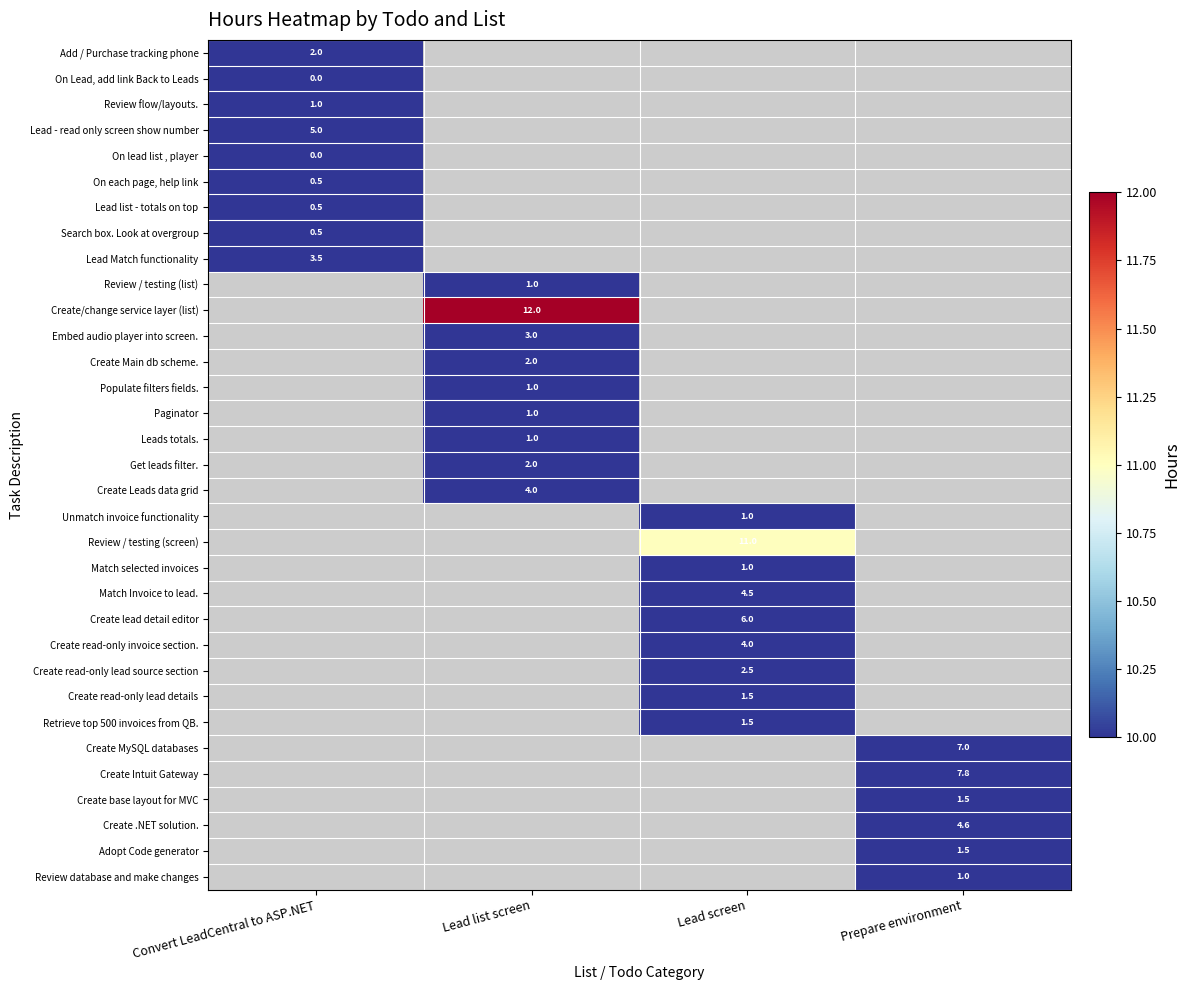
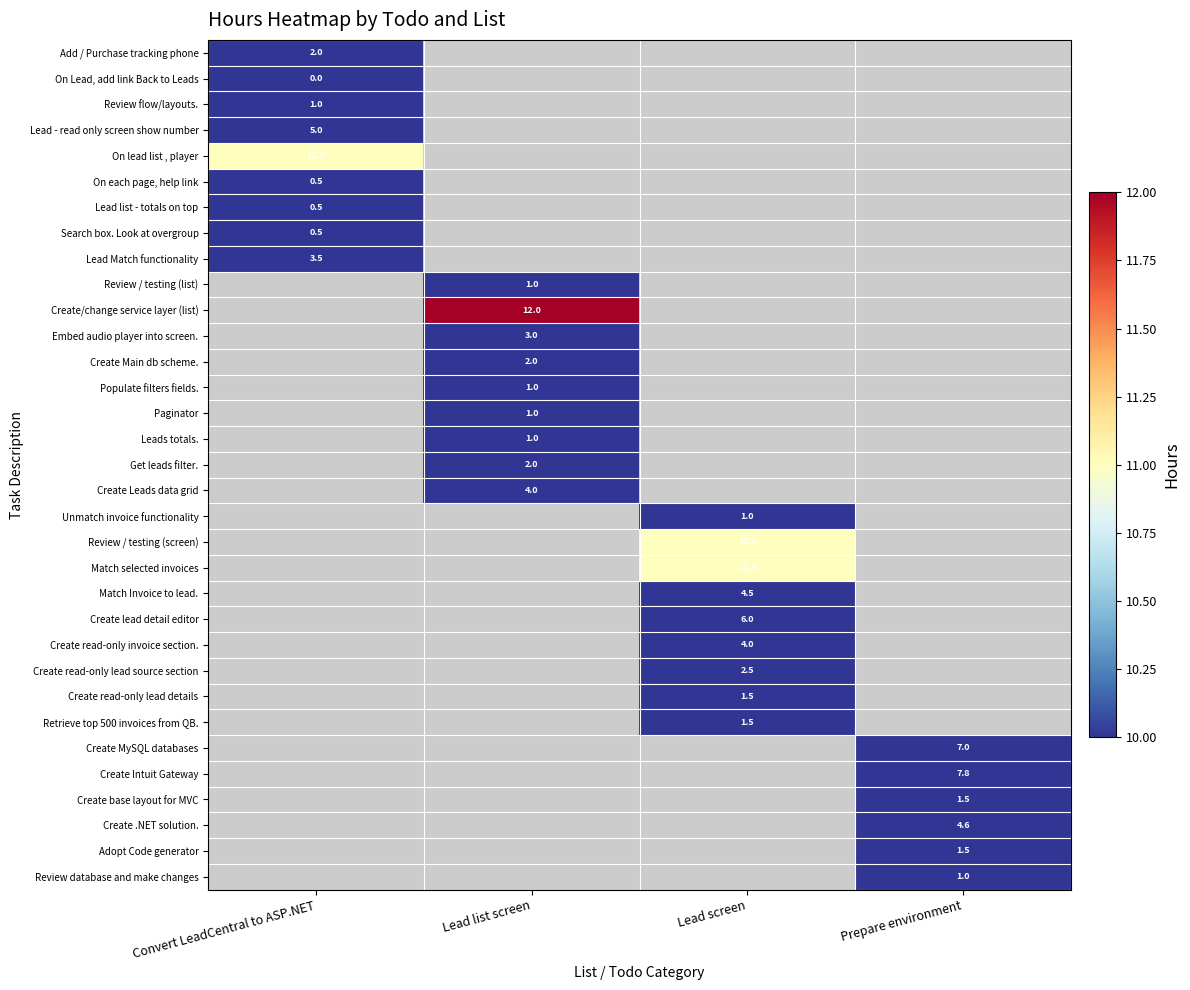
  {
    "Add / Purchase tracking phone": {
      "Convert LeadCentral to ASP.NET": 2.0
    },
    "On Lead, add link Back to Leads": {
      "Convert LeadCentral to ASP.NET": 0.0
    },
    "Review flow/layouts.": {
      "Convert LeadCentral to ASP.NET": 1.0
    },
    "Lead - read only screen show number": {
      "Convert LeadCentral to ASP.NET": 5.0
    },
    "On lead list , player": {
-     "Convert LeadCentral to ASP.NET": 0.0
+     "Convert LeadCentral to ASP.NET": 11.0
    },
    "On each page, help link": {
      "Convert LeadCentral to ASP.NET": 0.5
    },
    "Lead list - totals on top": {
      "Convert LeadCentral to ASP.NET": 0.5
    },
    "Search box. Look at overgroup": {
      "Convert LeadCentral to ASP.NET": 0.5
    },
    "Lead Match functionality": {
      "Convert LeadCentral to ASP.NET": 3.5
    },
    "Review / testing (list)": {
      "Lead list screen": 1.0
    },
    "Create/change service layer (list)": {
      "Lead list screen": 12.0
    },
    "Embed audio player into screen.": {
      "Lead list screen": 3.0
    },
    "Create Main db scheme.": {
      "Lead list screen": 2.0
    },
    "Populate filters fields.": {
      "Lead list screen": 1.0
    },
    "Paginator": {
      "Lead list screen": 1.0
    },
    "Leads totals.": {
      "Lead list screen": 1.0
    },
    "Get leads filter.": {
      "Lead list screen": 2.0
    },
    "Create Leads data grid": {
      "Lead list screen": 4.0
    },
    "Unmatch invoice functionality": {
      "Lead screen": 1.0
    },
    "Review / testing (screen)": {
      "Lead screen": 11.0
    },
    "Match selected invoices": {
-     "Lead screen": 1.0
+     "Lead screen": 11.0
    },
    "Match Invoice to lead.": {
      "Lead screen": 4.5
    },
    "Create lead detail editor": {
      "Lead screen": 6.0
    },
    "Create read-only invoice section.": {
      "Lead screen": 4.0
    },
    "Create read-only lead source section": {
      "Lead screen": 2.5
    },
    "Create read-only lead details": {
      "Lead screen": 1.5
    },
    "Retrieve top 500 invoices from QB.": {
      "Lead screen": 1.5
    },
    "Create MySQL databases": {
      "Prepare environment": 7.0
    },
    "Create Intuit Gateway": {
      "Prepare environment": 7.8
    },
    "Create base layout for MVC": {
      "Prepare environment": 1.5
    },
    "Create .NET solution.": {
      "Prepare environment": 4.6
    },
    "Adopt Code generator": {
      "Prepare environment": 1.5
    },
    "Review database and make changes": {
      "Prepare environment": 1.0
    }
  }
